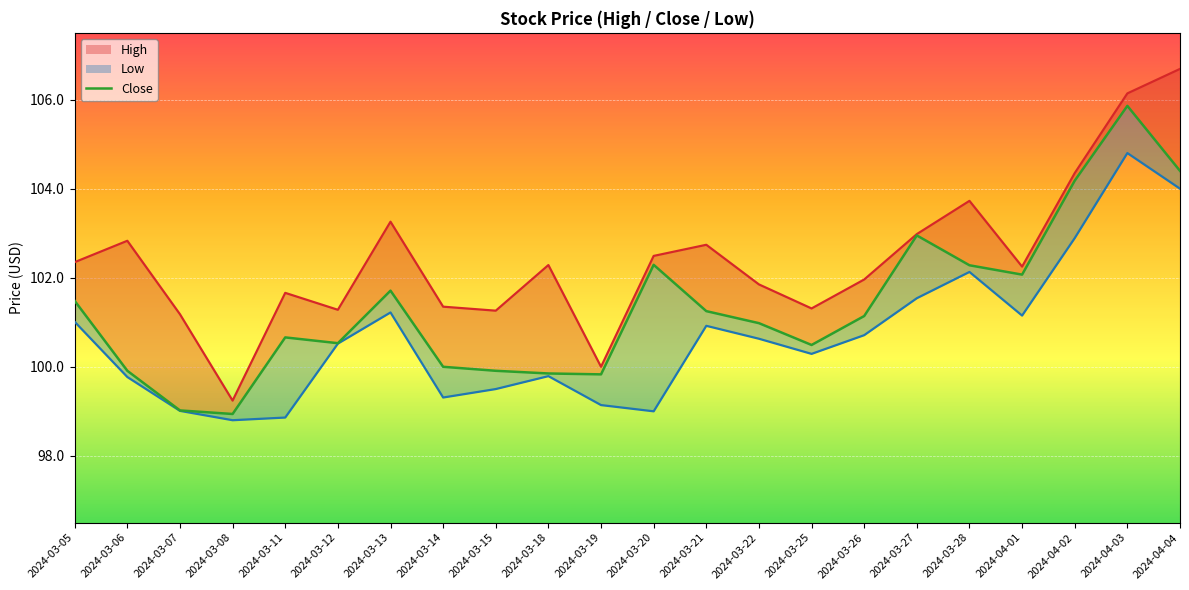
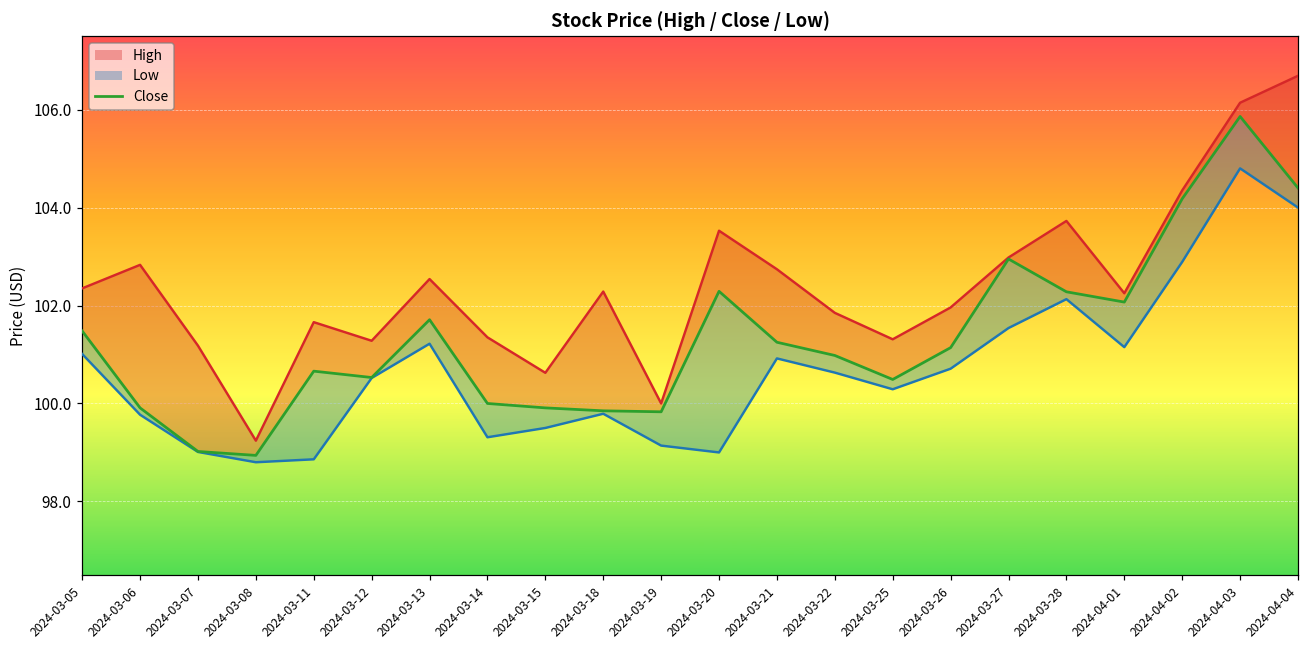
  {
    "High": {
      "2024-03-05": 102.3,
      "2024-03-06": 102.8,
      "2024-03-07": 101.2,
      "2024-03-08": 99.2,
      "2024-03-11": 101.7,
      "2024-03-12": 101.3,
-     "2024-03-13": 103.3,
+     "2024-03-13": 102.5,
      "2024-03-14": 101.3,
-     "2024-03-15": 101.3,
+     "2024-03-15": 100.6,
      "2024-03-18": 102.3,
      "2024-03-19": 100.0,
-     "2024-03-20": 102.5,
+     "2024-03-20": 103.5,
      "2024-03-21": 102.7,
      "2024-03-22": 101.8,
      "2024-03-25": 101.3,
      "2024-03-26": 102.0,
      "2024-03-28": 103.7,
      "2024-04-01": 102.3,
      "2024-04-02": 104.3,
      "2024-04-03": 106.1,
      "2024-04-04": 106.7
    }
  }
